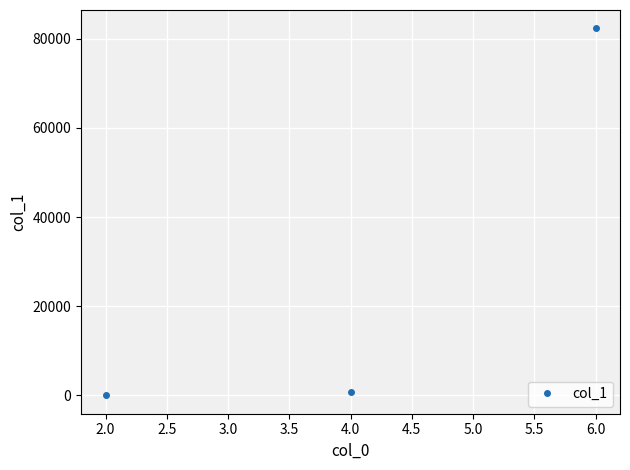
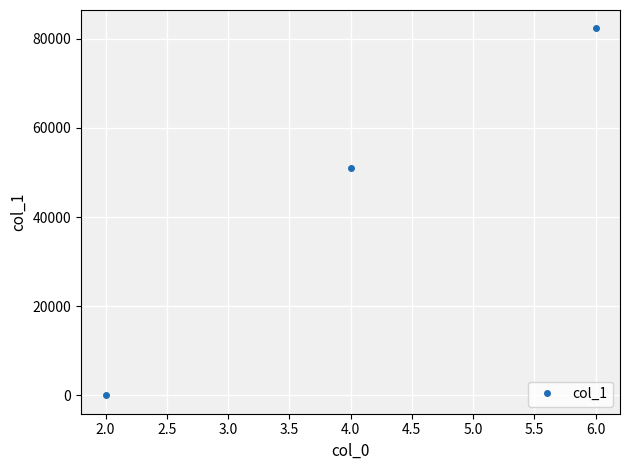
  {
    "2.0": 0,
-   "4.0": 1000,
+   "4.0": 51000,
    "6.0": 82000
  }
